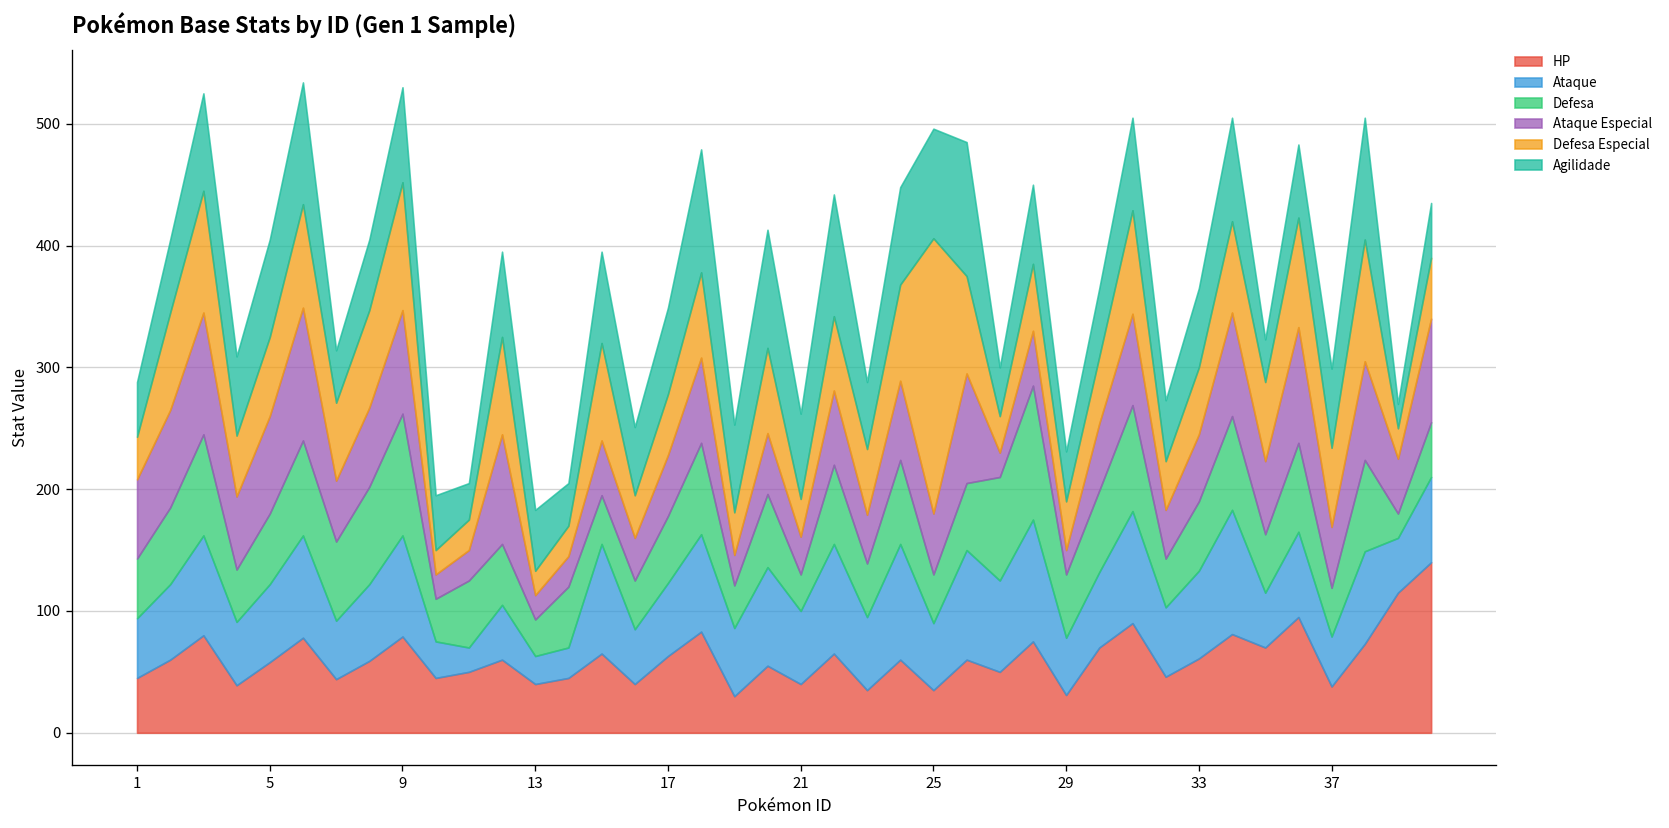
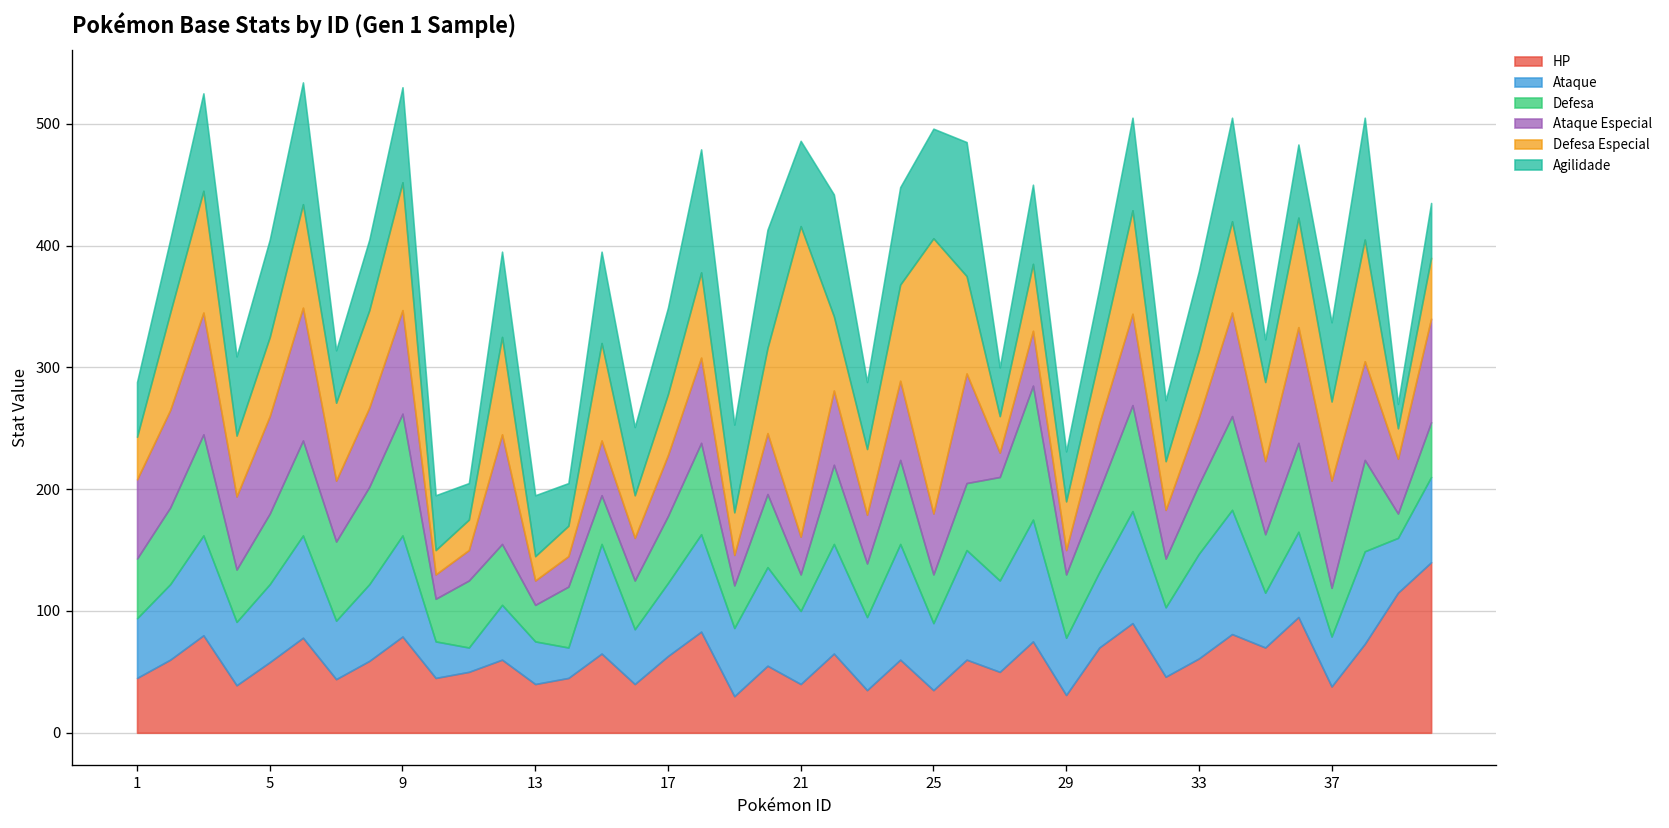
  {
    "HP": {
      "1": 45,
      "5": 58,
      "9": 79,
      "13": 40,
      "17": 63,
      "21": 40,
      "25": 35,
      "29": 31,
      "33": 61,
      "37": 38
    },
    "Ataque": {
      "1": 49,
      "5": 64,
      "9": 83,
-     "13": 23,
+     "13": 35,
      "17": 60,
      "21": 60,
      "25": 55,
      "29": 47,
-     "33": 72,
+     "33": 86,
      "37": 41
    },
    "Ataque Especial": {
      "1": 65,
      "5": 80,
      "9": 85,
      "13": 20,
      "17": 50,
      "21": 31,
      "25": 50,
      "29": 20,
      "33": 55,
-     "37": 50
+     "37": 88
    },
    "Defesa Especial": {
      "1": 35,
      "5": 65,
      "9": 105,
      "13": 20,
      "17": 50,
-     "21": 31,
+     "21": 255,
      "25": 226,
      "29": 40,
      "33": 55,
      "37": 65
    }
  }
